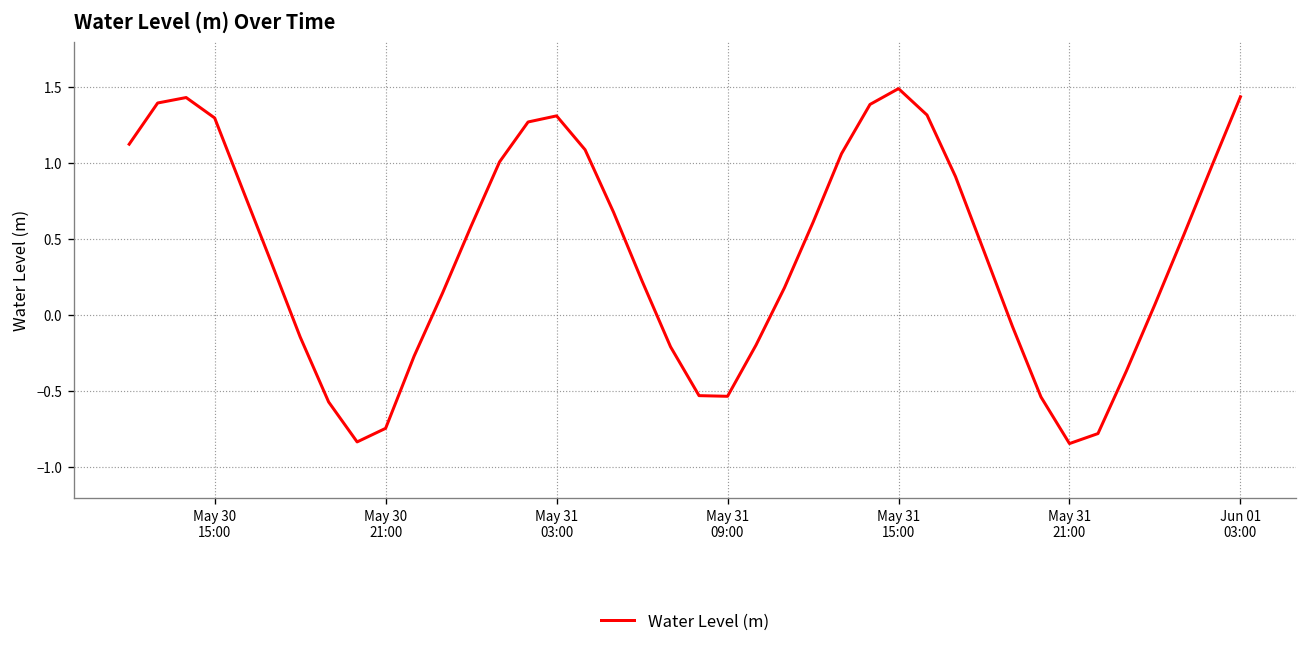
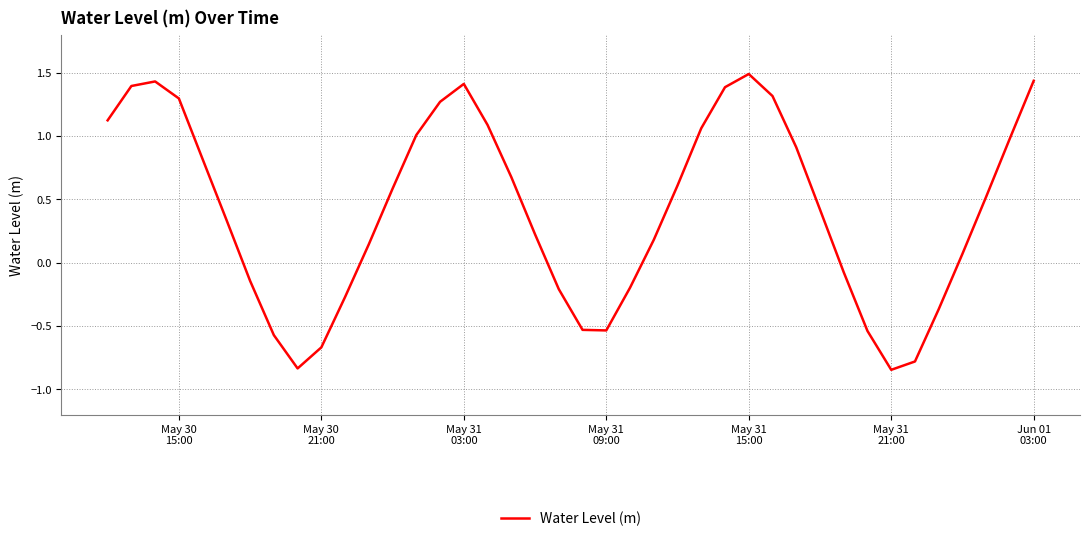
  {
    "May 30 15:00": 1.30,
-   "May 30 21:00": -0.74,
-   "May 31 03:00": 1.31,
+   "May 30 21:00": -0.67,
+   "May 31 03:00": 1.41,
    "May 31 09:00": -0.53,
    "May 31 15:00": 1.49,
    "May 31 21:00": -0.84,
    "Jun 01 03:00": 1.44
  }
